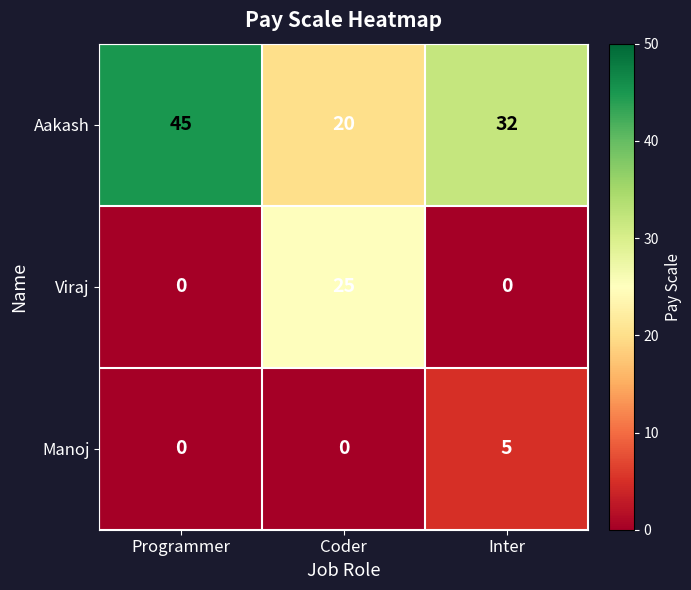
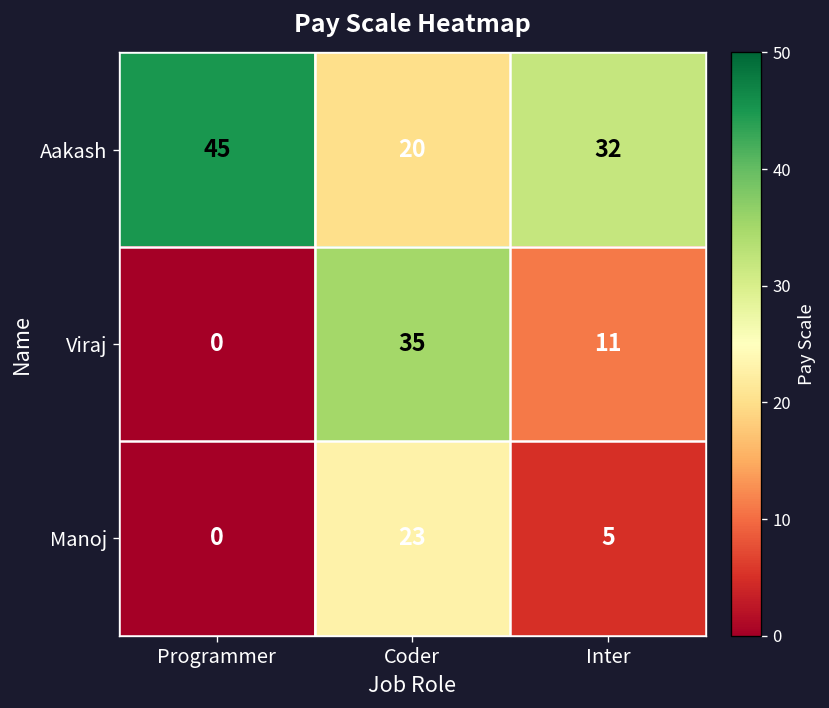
  {
    "Aakash": {
      "Programmer": 45,
      "Coder": 20,
      "Inter": 32
    },
    "Viraj": {
      "Programmer": 0,
-     "Coder": 25,
-     "Inter": 0
+     "Coder": 35,
+     "Inter": 11
    },
    "Manoj": {
      "Programmer": 0,
-     "Coder": 0,
+     "Coder": 23,
      "Inter": 5
    }
  }
